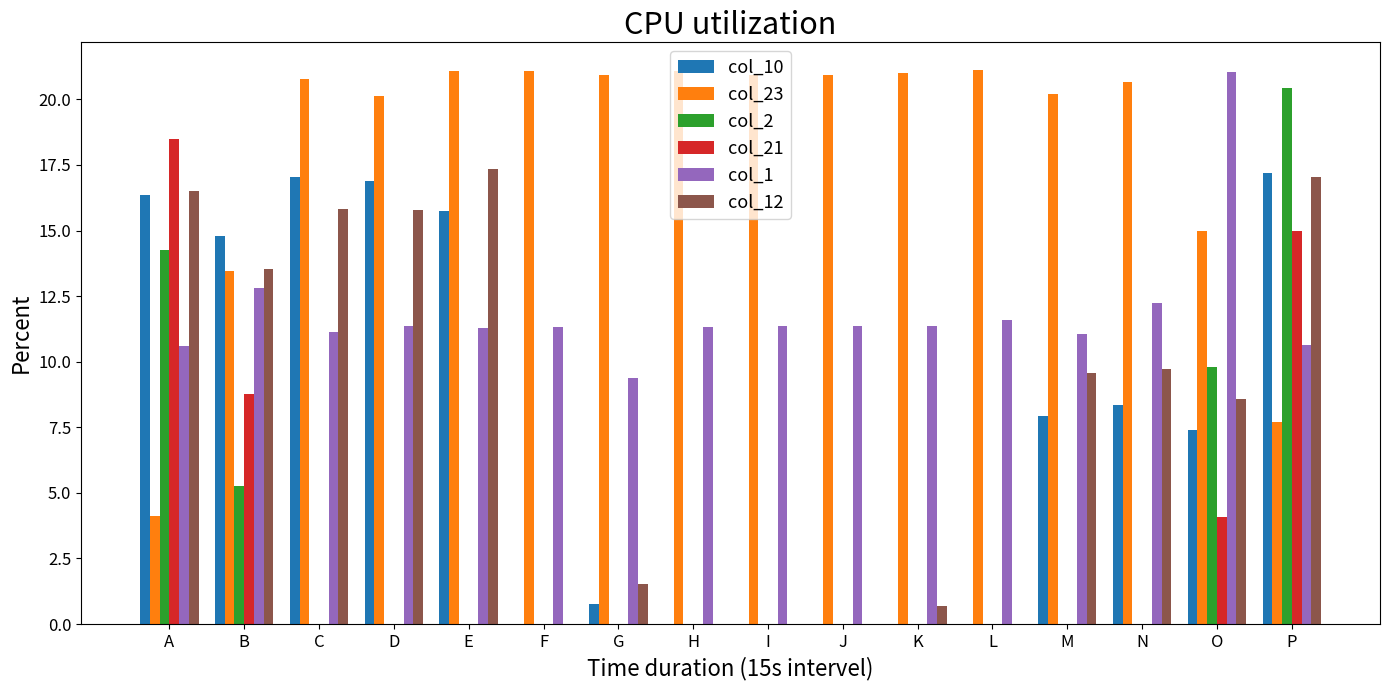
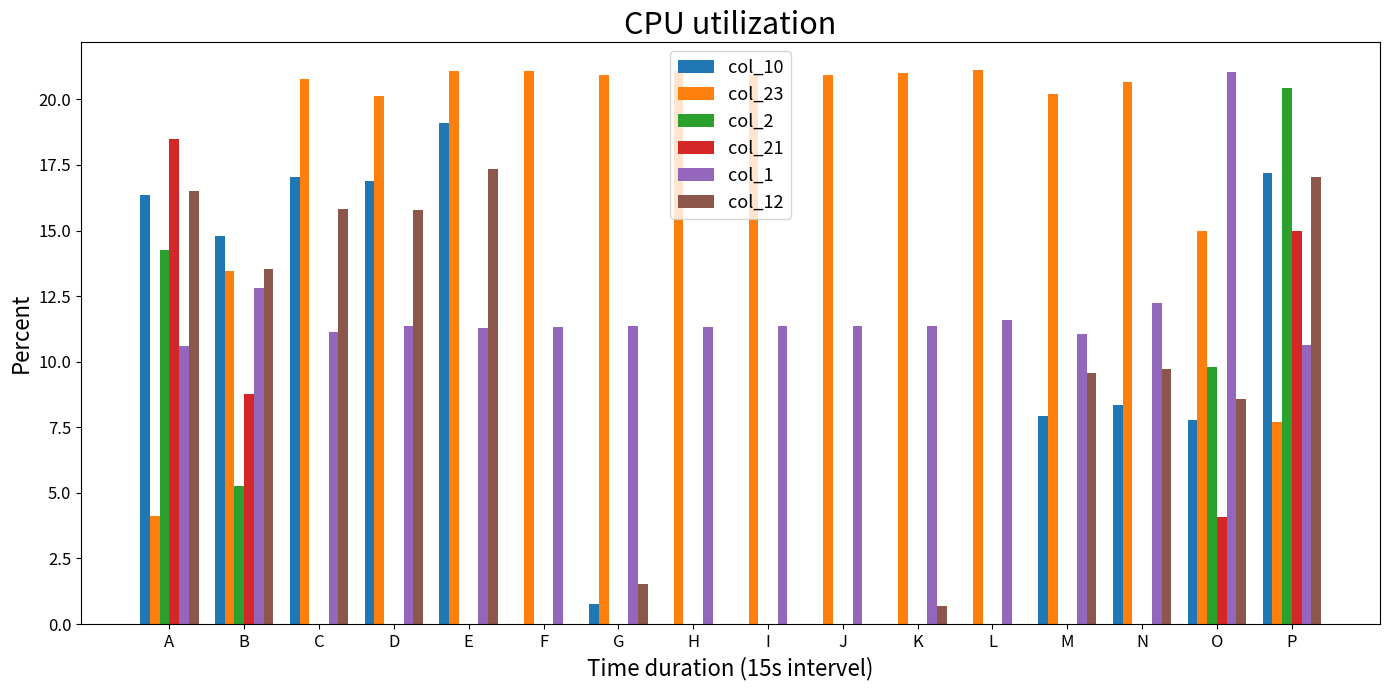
  {
    "col_10": {
      "A": 16.3,
      "B": 14.8,
      "C": 17.1,
      "D": 16.9,
-     "E": 15.7,
+     "E": 19.1,
      "F": 0.0,
      "G": 0.8,
      "H": 0.0,
      "I": 0.0,
      "J": 0.0,
      "K": 0.0,
      "L": 0.0,
      "M": 7.9,
      "N": 8.4,
-     "O": 7.4,
+     "O": 7.8,
      "P": 17.2
    },
    "col_23": {
      "A": 4.1,
      "B": 13.4,
      "C": 20.8,
      "D": 20.1,
      "E": 21.1,
      "F": 21.1,
      "G": 20.9,
      "J": 20.9,
      "K": 21.0,
      "L": 21.1,
      "M": 20.2,
      "N": 20.6,
      "O": 15.0,
      "P": 7.7
    },
    "col_2": {
      "A": 14.3,
      "B": 5.3,
      "C": 0.0,
      "D": 0.0,
      "E": 0.0,
      "F": 0.0,
      "G": 0.0,
      "H": 0.0,
      "I": 0.0,
      "J": 0.0,
      "K": 0.0,
      "L": 0.0,
      "M": 0.0,
      "N": 0.0,
      "O": 9.8,
      "P": 20.5
    },
    "col_21": {
      "A": 18.5,
      "B": 8.8,
      "C": 0.0,
      "D": 0.0,
      "E": 0.0,
      "F": 0.0,
      "G": 0.0,
      "H": 0.0,
      "I": 0.0,
      "J": 0.0,
      "K": 0.0,
      "L": 0.0,
      "M": 0.0,
      "N": 0.0,
      "O": 4.1,
      "P": 15.0
    },
    "col_1": {
      "A": 10.6,
      "B": 12.8,
      "C": 11.1,
      "D": 11.4,
      "E": 11.3,
      "F": 11.3,
-     "G": 9.4,
+     "G": 11.4,
      "H": 11.3,
      "I": 11.4,
      "J": 11.4,
      "K": 11.3,
      "L": 11.6,
      "M": 11.1,
      "N": 12.2,
      "O": 21.0,
      "P": 10.6
    },
    "col_12": {
      "A": 16.5,
      "B": 13.5,
      "C": 15.8,
      "D": 15.8,
      "E": 17.3,
      "F": 0.0,
      "G": 1.5,
      "H": 0.0,
      "I": 0.0,
      "J": 0.0,
      "K": 0.7,
      "L": 0.0,
      "M": 9.6,
      "N": 9.7,
      "O": 8.6,
      "P": 17.0
    }
  }
